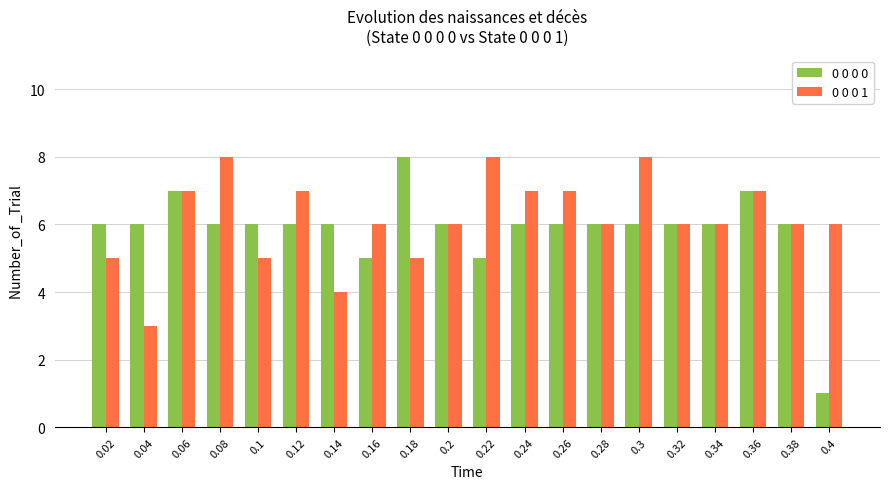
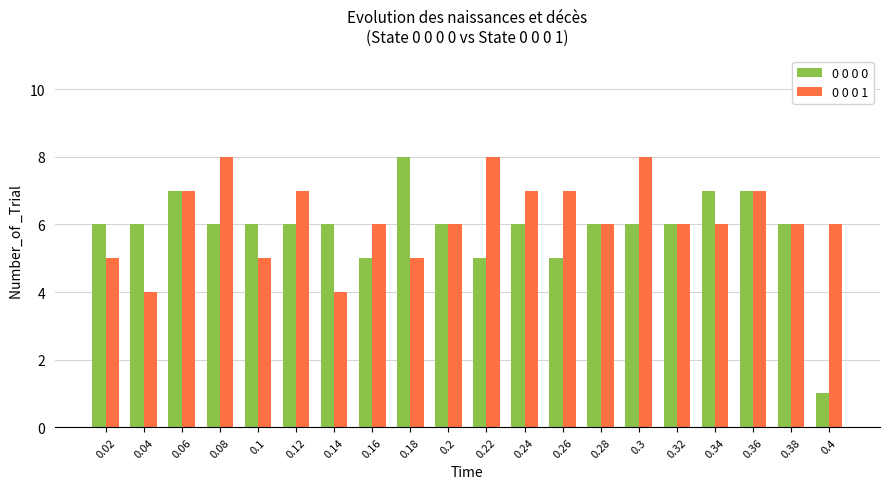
  {
    "0 0 0 0": {
      "0.02": 6,
      "0.04": 6,
      "0.06": 7,
      "0.08": 6,
      "0.1": 6,
      "0.12": 6,
      "0.14": 6,
      "0.16": 5,
      "0.18": 8,
      "0.2": 6,
      "0.22": 5,
      "0.24": 6,
-     "0.26": 6,
+     "0.26": 5,
      "0.28": 6,
      "0.3": 6,
      "0.32": 6,
-     "0.34": 6,
+     "0.34": 7,
      "0.36": 7,
      "0.38": 6,
      "0.4": 1
    },
    "0 0 0 1": {
      "0.02": 5,
-     "0.04": 3,
+     "0.04": 4,
      "0.06": 7,
      "0.08": 8,
      "0.1": 5,
      "0.12": 7,
      "0.14": 4,
      "0.16": 6,
      "0.18": 5,
      "0.2": 6,
      "0.22": 8,
      "0.24": 7,
      "0.26": 7,
      "0.28": 6,
      "0.3": 8,
      "0.32": 6,
      "0.34": 6,
      "0.36": 7,
      "0.38": 6,
      "0.4": 6
    }
  }
